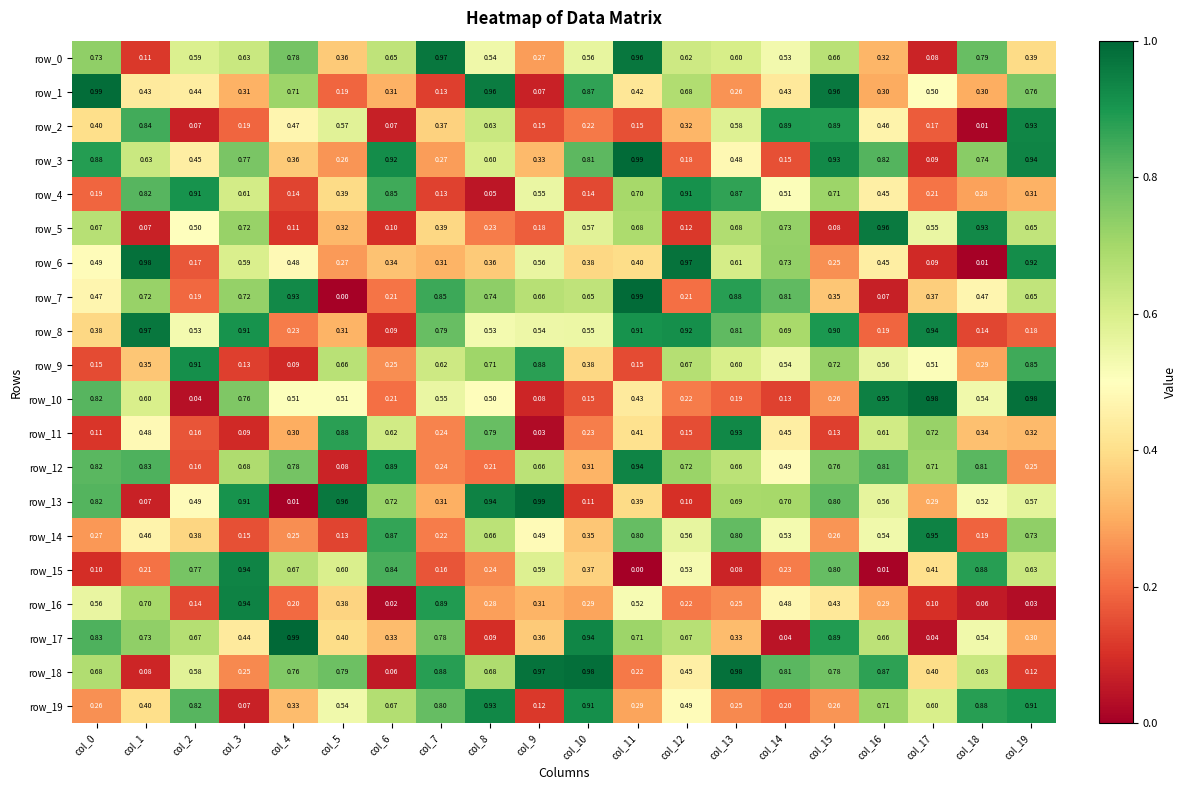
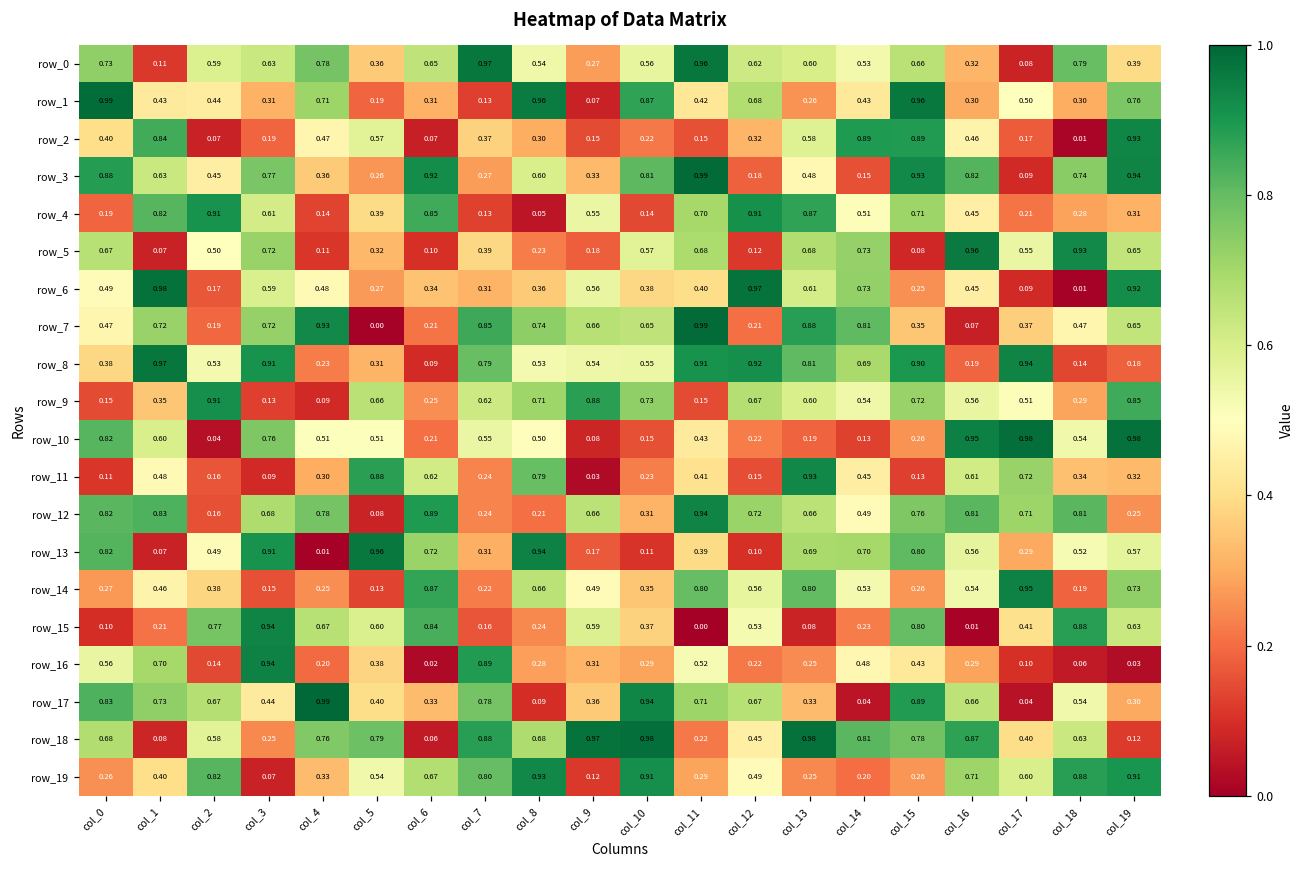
  {
    "row_2": {
      "col_0": 0.40,
      "col_1": 0.84,
      "col_2": 0.07,
      "col_3": 0.19,
      "col_4": 0.47,
      "col_5": 0.57,
      "col_6": 0.07,
      "col_7": 0.37,
-     "col_8": 0.63,
+     "col_8": 0.30,
      "col_9": 0.15,
      "col_10": 0.22,
      "col_11": 0.15,
      "col_12": 0.32,
      "col_13": 0.58,
      "col_14": 0.89,
      "col_15": 0.89,
      "col_16": 0.46,
      "col_17": 0.17,
      "col_18": 0.01,
      "col_19": 0.93
    },
    "row_9": {
      "col_0": 0.15,
      "col_1": 0.35,
      "col_2": 0.91,
      "col_3": 0.13,
      "col_4": 0.09,
      "col_5": 0.66,
      "col_6": 0.25,
      "col_7": 0.62,
      "col_8": 0.71,
      "col_9": 0.88,
-     "col_10": 0.38,
+     "col_10": 0.73,
      "col_11": 0.15,
      "col_12": 0.67,
      "col_13": 0.60,
      "col_14": 0.54,
      "col_15": 0.72,
      "col_16": 0.56,
      "col_17": 0.51,
      "col_18": 0.29,
      "col_19": 0.85
    },
    "row_13": {
      "col_0": 0.82,
      "col_1": 0.07,
      "col_2": 0.49,
      "col_3": 0.91,
      "col_4": 0.01,
      "col_5": 0.96,
      "col_6": 0.72,
      "col_7": 0.31,
      "col_8": 0.94,
-     "col_9": 0.99,
+     "col_9": 0.17,
      "col_10": 0.11,
      "col_11": 0.39,
      "col_12": 0.10,
      "col_13": 0.69,
      "col_14": 0.70,
      "col_15": 0.80,
      "col_16": 0.56,
      "col_17": 0.29,
      "col_18": 0.52,
      "col_19": 0.57
    }
  }
